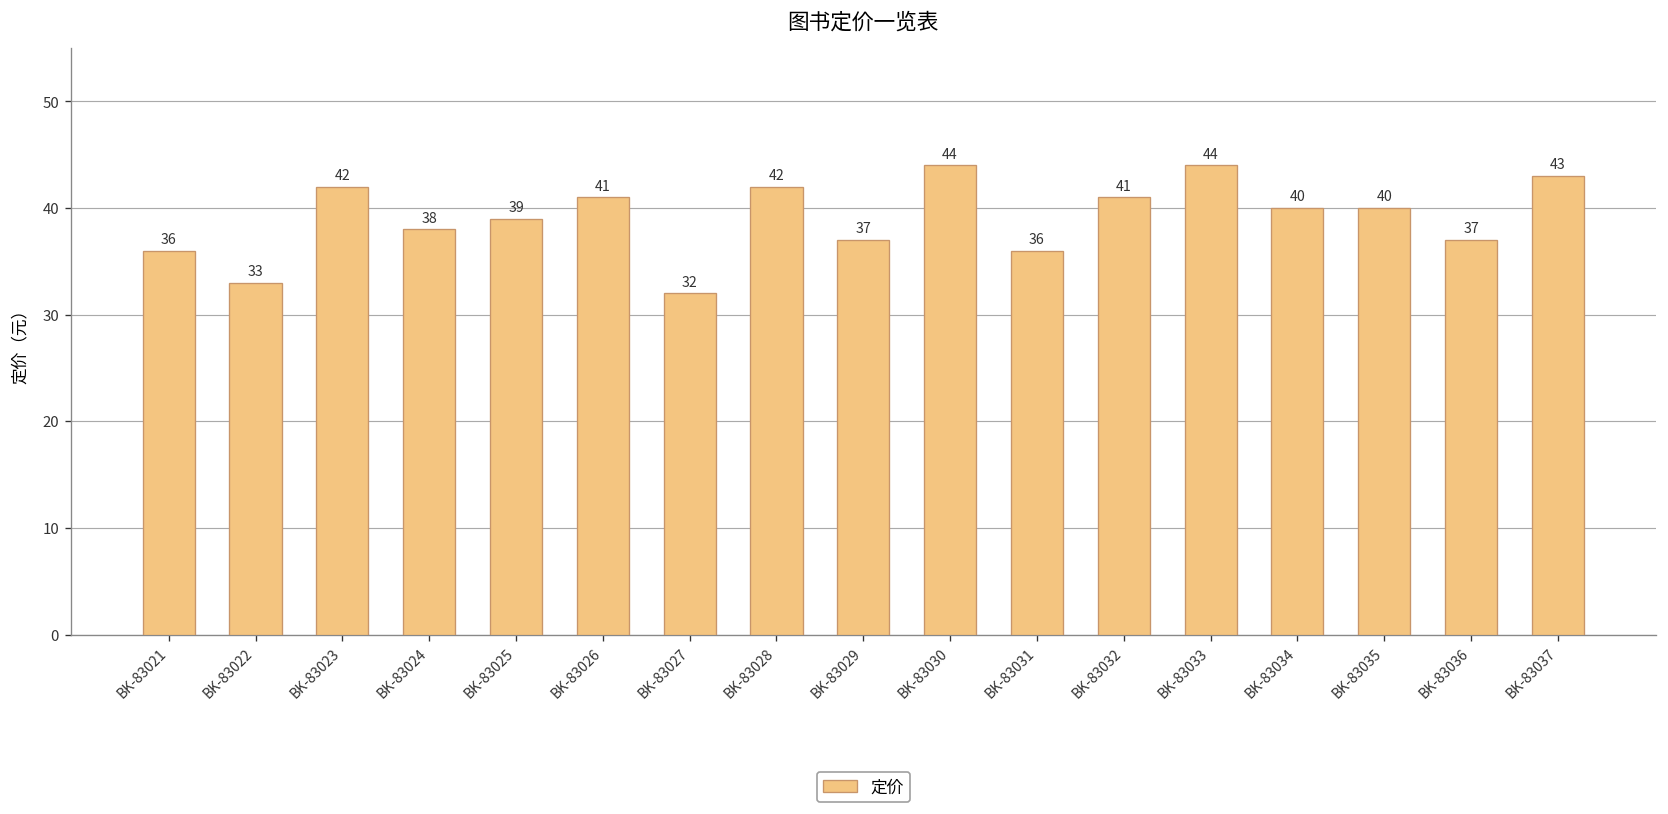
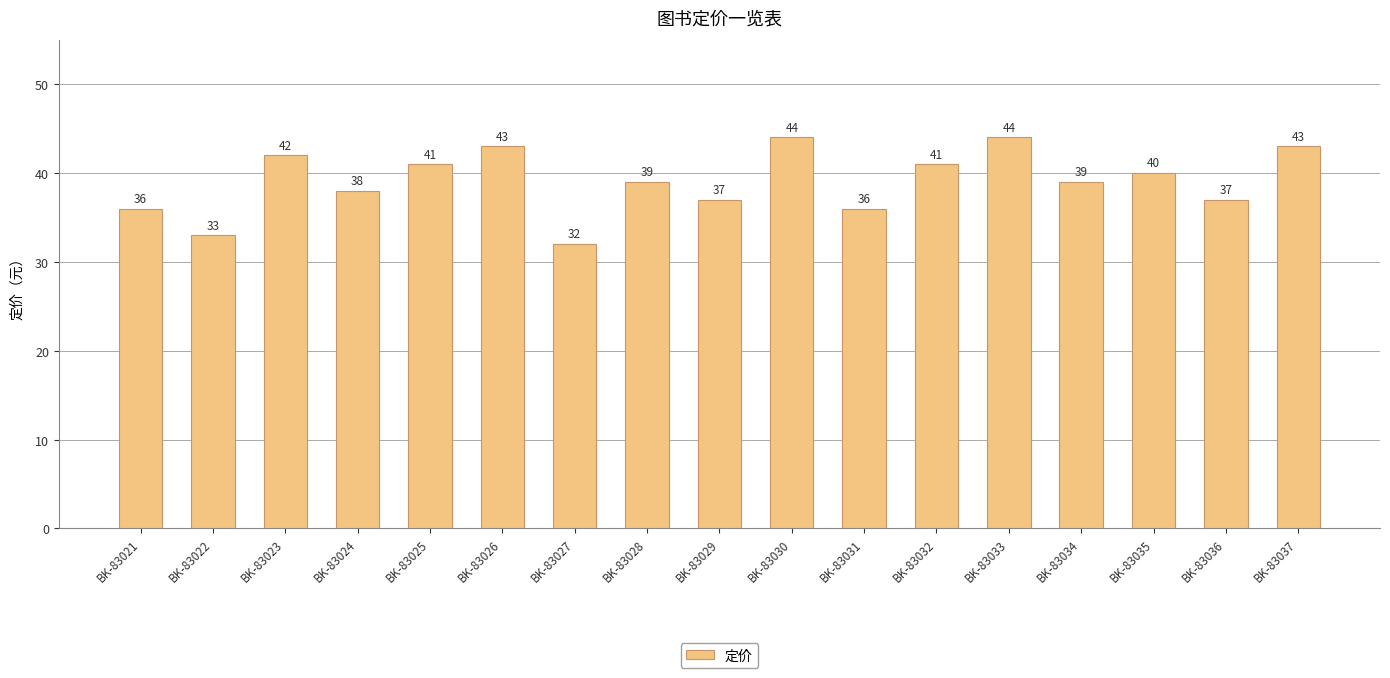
  {
    "BK-83021": 36,
    "BK-83022": 33,
    "BK-83023": 42,
    "BK-83024": 38,
-   "BK-83025": 39,
-   "BK-83026": 41,
+   "BK-83025": 41,
+   "BK-83026": 43,
    "BK-83027": 32,
-   "BK-83028": 42,
+   "BK-83028": 39,
    "BK-83029": 37,
    "BK-83030": 44,
    "BK-83031": 36,
    "BK-83032": 41,
    "BK-83033": 44,
-   "BK-83034": 40,
+   "BK-83034": 39,
    "BK-83035": 40,
    "BK-83036": 37,
    "BK-83037": 43
  }
